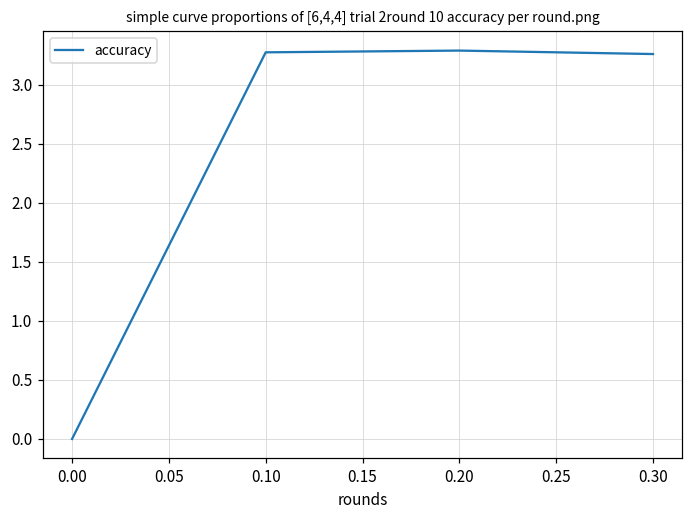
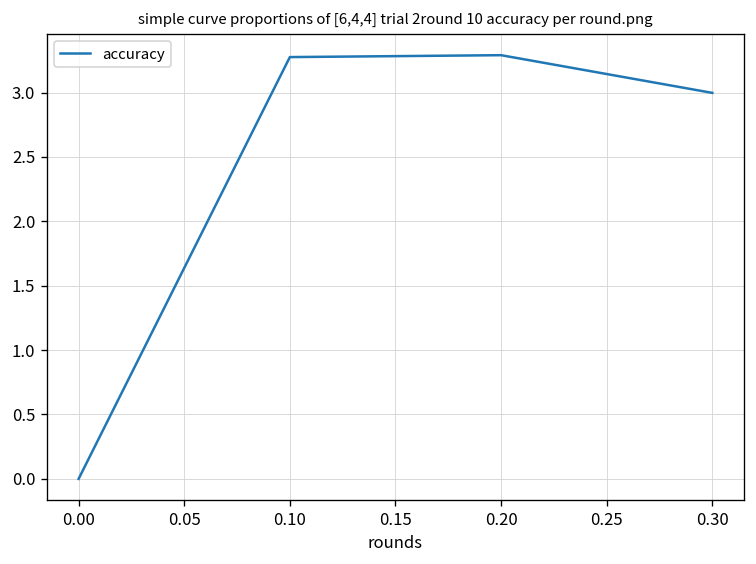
  {
    "0.00": 0.00,
    "0.10": 3.28,
    "0.20": 3.29,
-   "0.30": 3.26
+   "0.30": 3.00
  }
